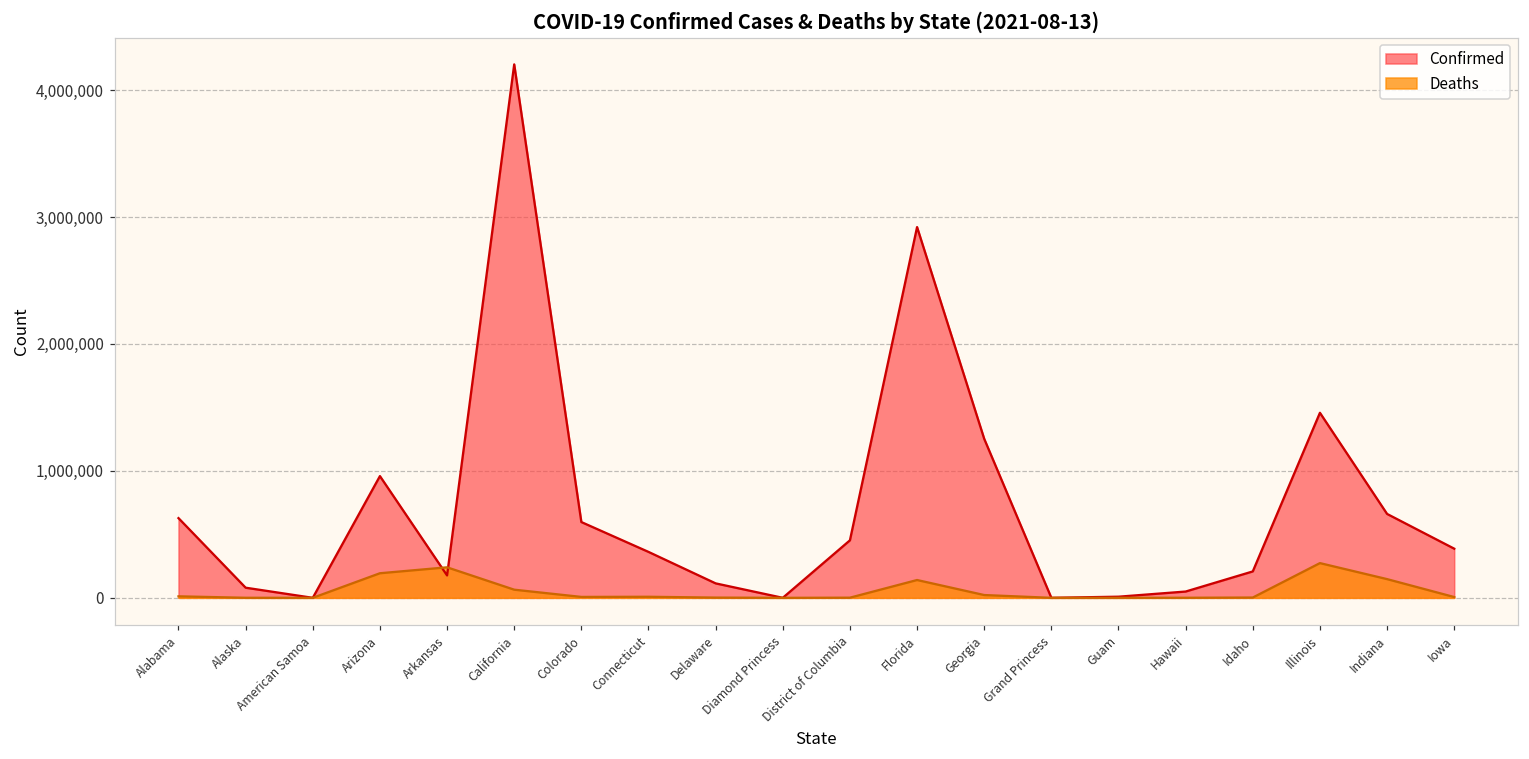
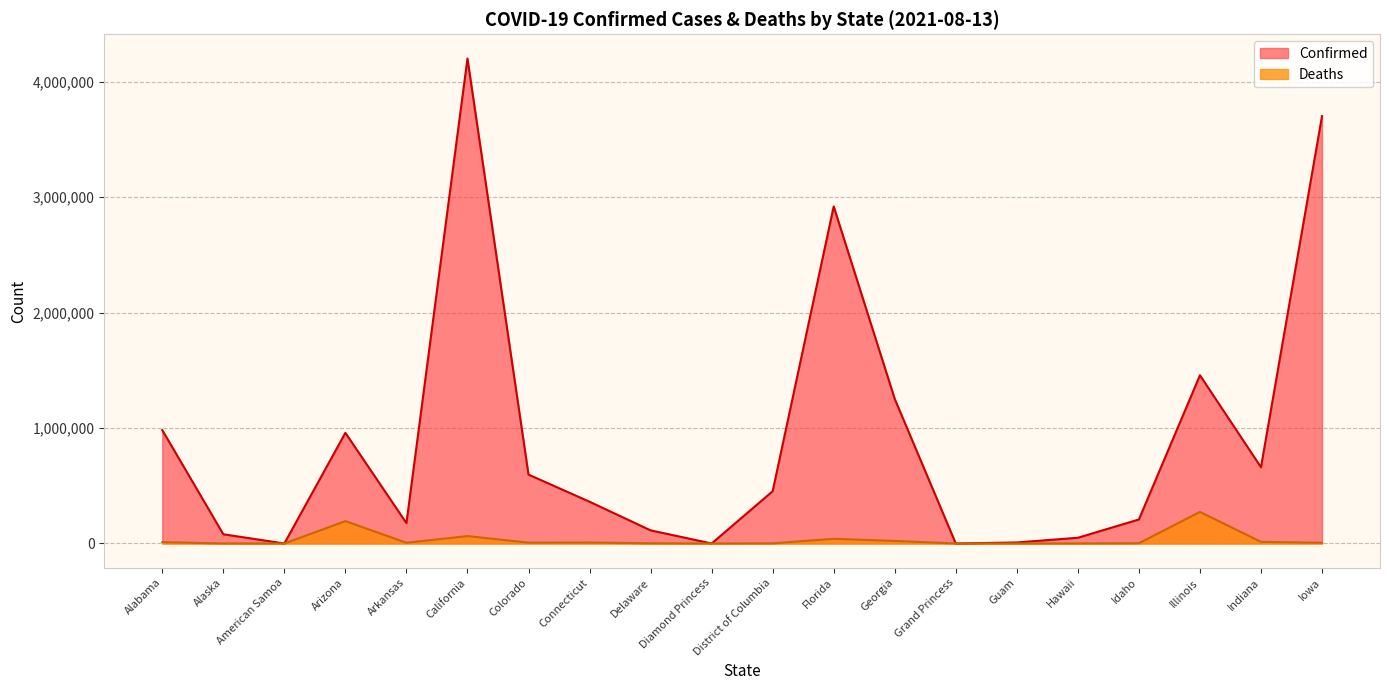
  {
    "Confirmed": {
-     "Alabama": "630,000",
+     "Alabama": "980,000",
      "Alaska": "80,000",
      "Arizona": "960,000",
      "Arkansas": "180,000",
      "California": "4,200,000",
      "Colorado": "600,000",
      "Connecticut": "360,000",
      "Delaware": "110,000",
      "District of Columbia": "450,000",
      "Florida": "2,920,000",
      "Georgia": "1,250,000",
      "Hawaii": "50,000",
      "Idaho": "210,000",
      "Illinois": "1,460,000",
      "Indiana": "660,000",
-     "Iowa": "390,000"
+     "Iowa": "3,700,000"
    },
    "Deaths": {
      "Alabama": "10,000",
      "Alaska": "0",
      "Arizona": "190,000",
-     "Arkansas": "240,000",
+     "Arkansas": "10,000",
      "California": "60,000",
      "Colorado": "10,000",
      "Connecticut": "10,000",
      "Delaware": "0",
      "District of Columbia": "0",
-     "Florida": "140,000",
+     "Florida": "40,000",
      "Georgia": "20,000",
      "Hawaii": "0",
      "Idaho": "0",
      "Illinois": "270,000",
-     "Indiana": "150,000",
+     "Indiana": "10,000",
      "Iowa": "10,000"
    }
  }
